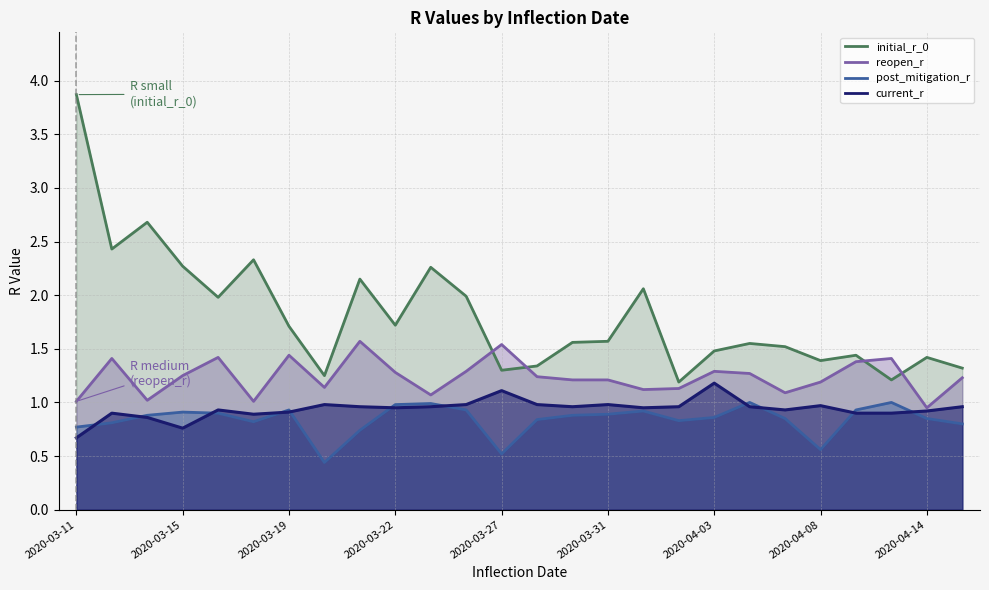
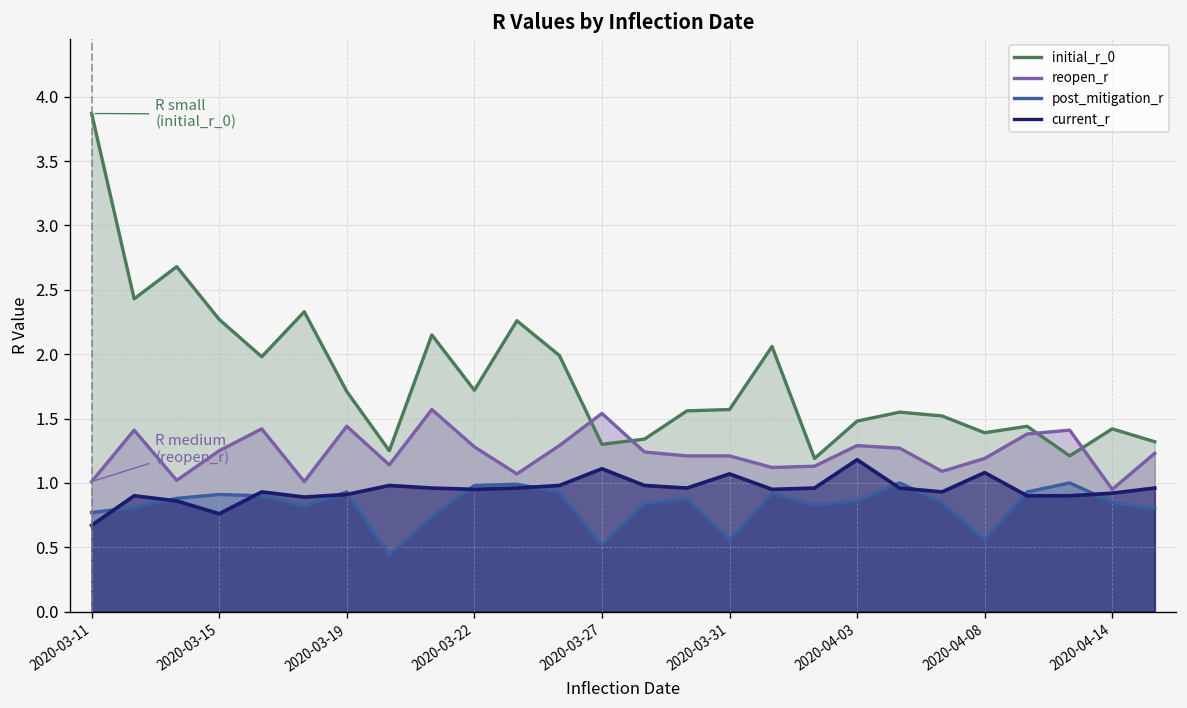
  {
    "post_mitigation_r": {
      "2020-03-11": 0.77,
      "2020-03-15": 0.91,
      "2020-03-22": 0.98,
      "2020-03-27": 0.52,
-     "2020-03-31": 0.89,
+     "2020-03-31": 0.56,
      "2020-04-03": 0.86,
      "2020-04-08": 0.56,
      "2020-04-14": 0.85
    },
    "current_r": {
      "2020-03-11": 0.67,
      "2020-03-15": 0.76,
      "2020-03-22": 0.95,
      "2020-03-27": 1.11,
-     "2020-03-31": 0.98,
+     "2020-03-31": 1.07,
      "2020-04-03": 1.18,
-     "2020-04-08": 0.97,
+     "2020-04-08": 1.08,
      "2020-04-14": 0.92
    }
  }
